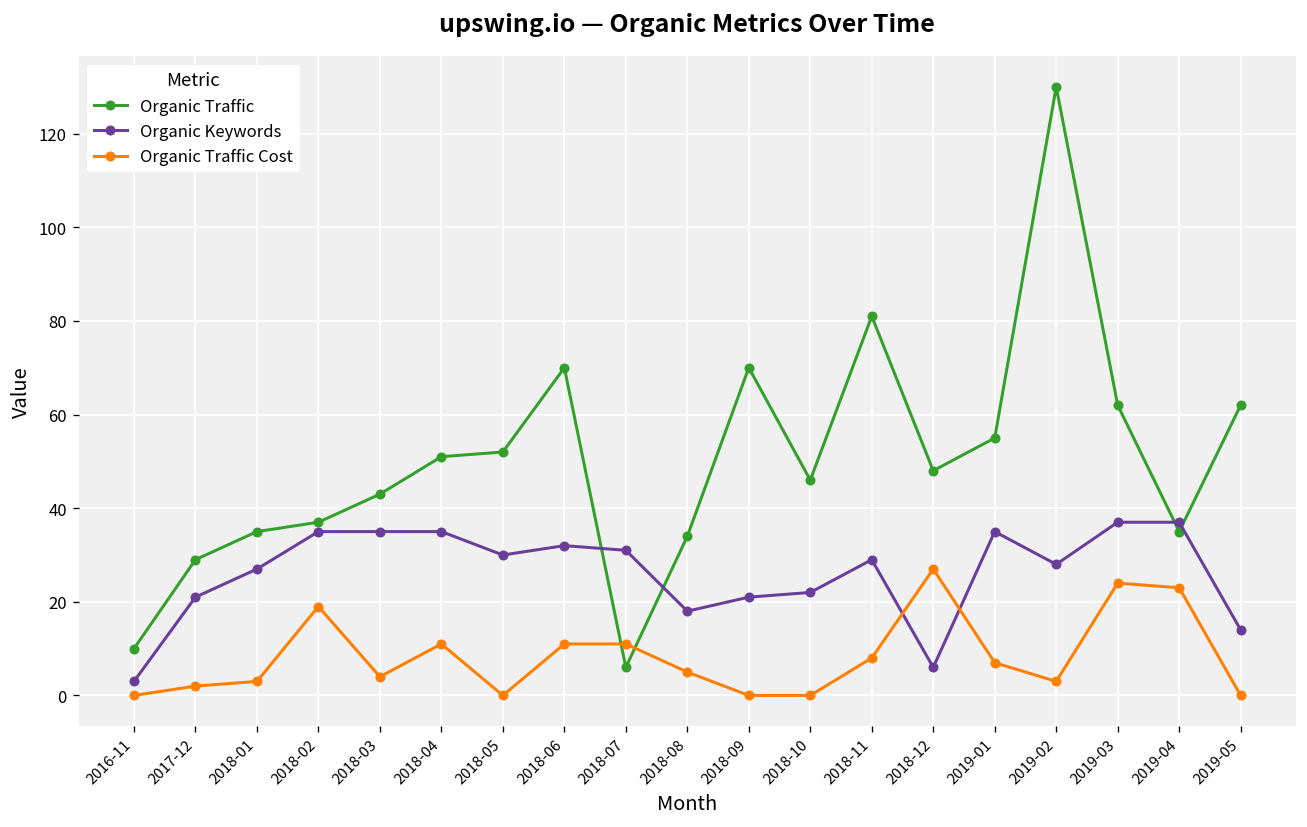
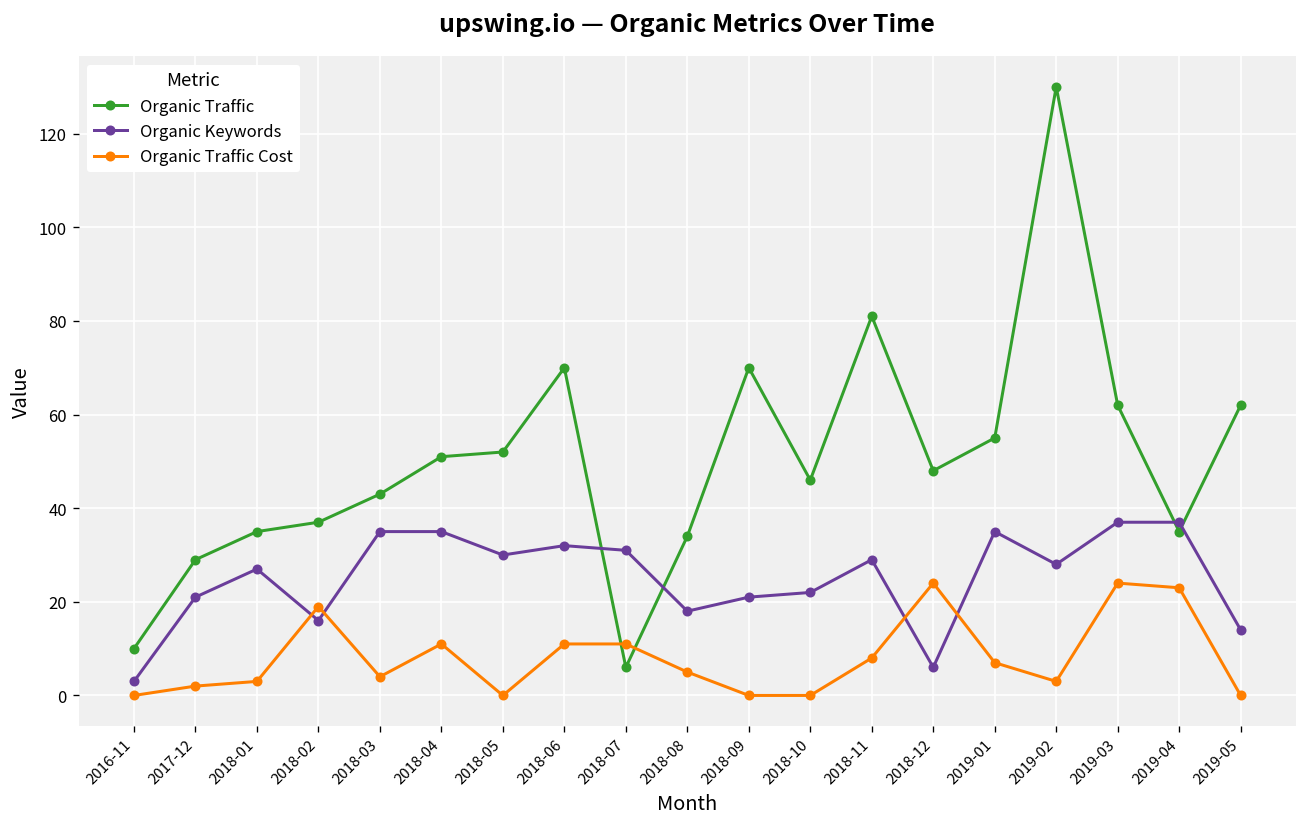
  {
    "Organic Traffic": {
      "2016-11": 10,
      "2017-12": 29,
      "2018-01": 35,
      "2018-02": 37,
      "2018-03": 43,
      "2018-04": 51,
      "2018-05": 52,
      "2018-06": 70,
      "2018-07": 6,
      "2018-08": 34,
      "2018-09": 70,
      "2018-10": 46,
      "2018-11": 81,
      "2018-12": 48,
      "2019-01": 55,
      "2019-02": 130,
      "2019-03": 62,
      "2019-04": 35,
      "2019-05": 62
    },
    "Organic Keywords": {
      "2016-11": 3,
      "2017-12": 21,
      "2018-01": 27,
-     "2018-02": 35,
+     "2018-02": 16,
      "2018-03": 35,
      "2018-04": 35,
      "2018-05": 30,
      "2018-06": 32,
      "2018-07": 31,
      "2018-08": 18,
      "2018-09": 21,
      "2018-10": 22,
      "2018-11": 29,
      "2018-12": 6,
      "2019-01": 35,
      "2019-02": 28,
      "2019-03": 37,
      "2019-04": 37,
      "2019-05": 14
    },
    "Organic Traffic Cost": {
      "2016-11": 0,
      "2017-12": 2,
      "2018-01": 3,
      "2018-02": 19,
      "2018-03": 4,
      "2018-04": 11,
      "2018-05": 0,
      "2018-06": 11,
      "2018-07": 11,
      "2018-08": 5,
      "2018-09": 0,
      "2018-10": 0,
      "2018-11": 8,
-     "2018-12": 27,
+     "2018-12": 24,
      "2019-01": 7,
      "2019-02": 3,
      "2019-03": 24,
      "2019-04": 23,
      "2019-05": 0
    }
  }
